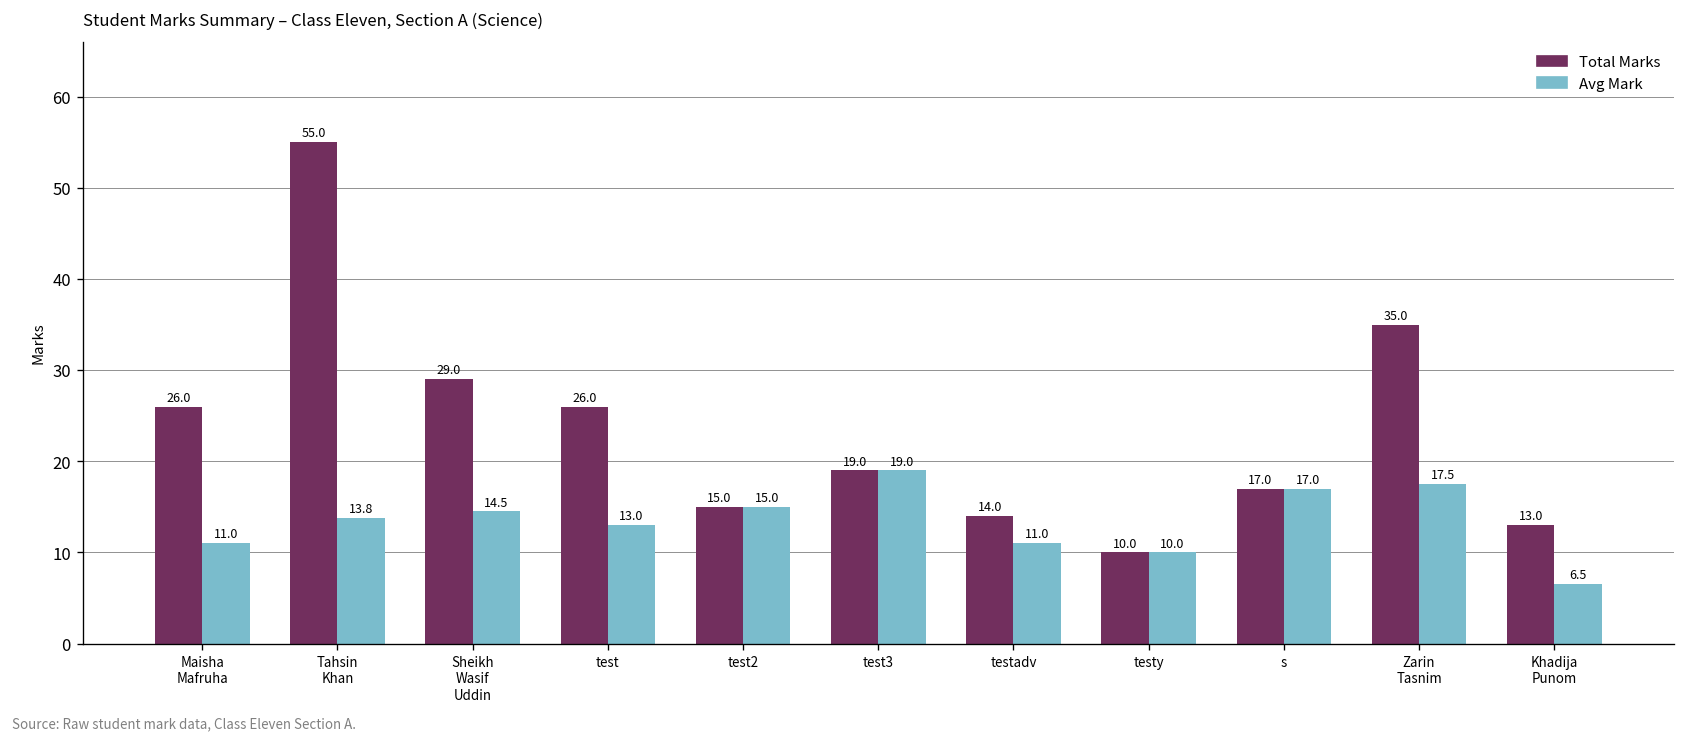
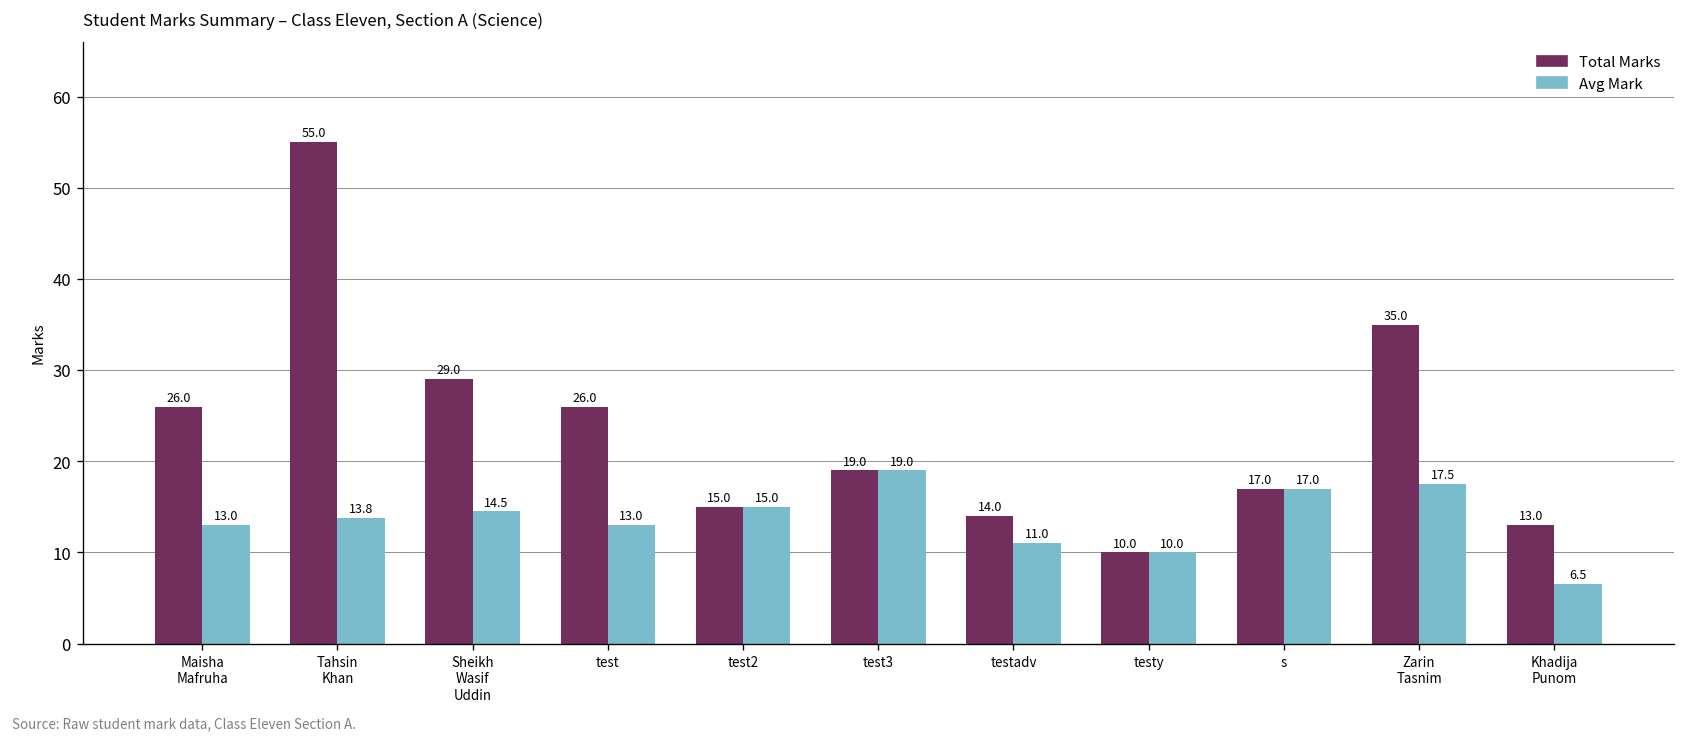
  {
    "Total Marks": {
      "Maisha Mafruha": 26.0,
      "Tahsin Khan": 55.0,
      "Sheikh Wasif Uddin": 29.0,
      "test": 26.0,
      "test2": 15.0,
      "test3": 19.0,
      "testadv": 14.0,
      "testy": 10.0,
      "s": 17.0,
      "Zarin Tasnim": 35.0,
      "Khadija Punom": 13.0
    },
    "Avg Mark": {
-     "Maisha Mafruha": 11.0,
+     "Maisha Mafruha": 13.0,
      "Tahsin Khan": 13.8,
      "Sheikh Wasif Uddin": 14.5,
      "test": 13.0,
      "test2": 15.0,
      "test3": 19.0,
      "testadv": 11.0,
      "testy": 10.0,
      "s": 17.0,
      "Zarin Tasnim": 17.5,
      "Khadija Punom": 6.5
    }
  }
